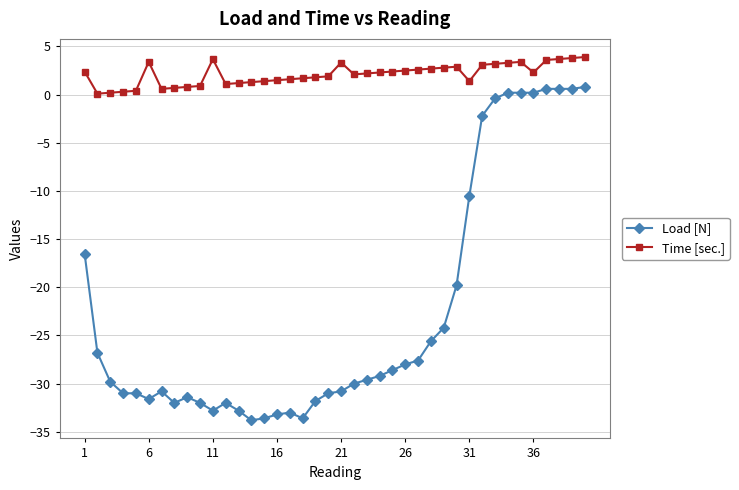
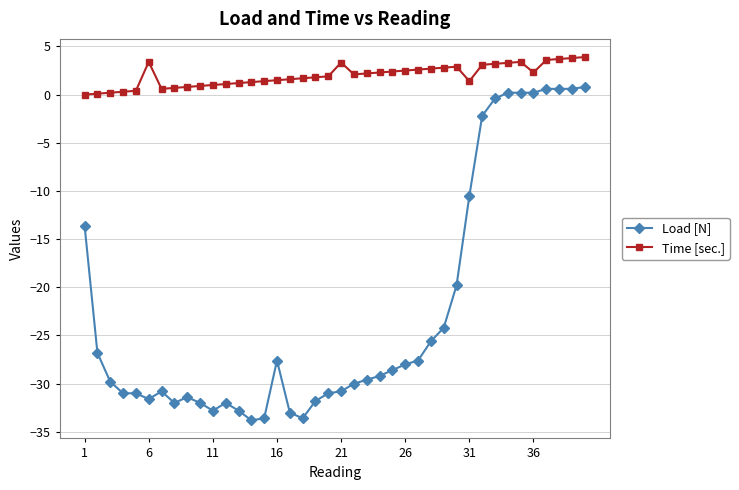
  {
    "Load [N]": {
-     "1": -17,
+     "1": -14,
      "6": -32,
      "11": -33,
-     "16": -33,
+     "16": -28,
      "21": -31,
      "26": -28,
      "31": -11,
      "36": 0
    },
    "Time [sec.]": {
-     "1": 2,
+     "1": 0,
      "6": 3,
-     "11": 4,
+     "11": 1,
      "16": 2,
      "21": 3,
      "26": 3,
      "31": 1,
      "36": 2
    }
  }
